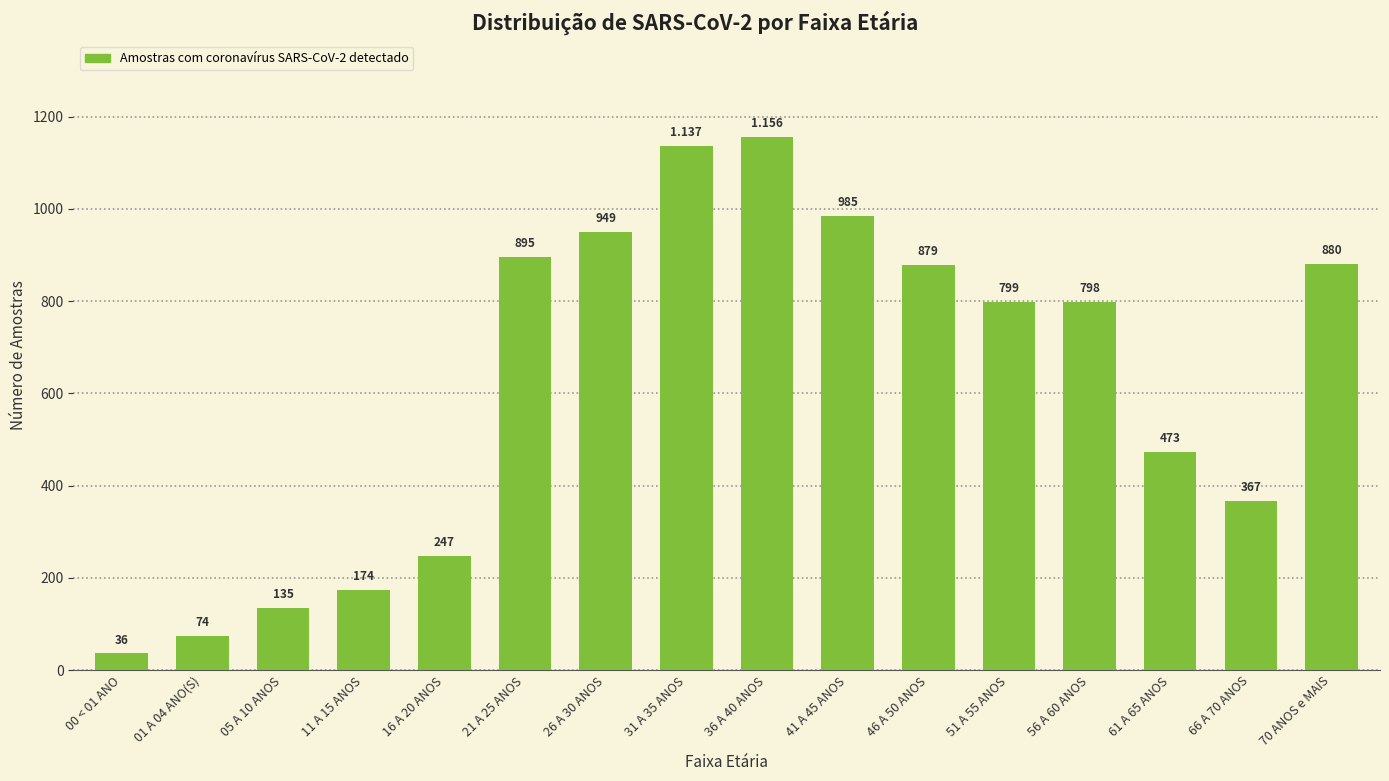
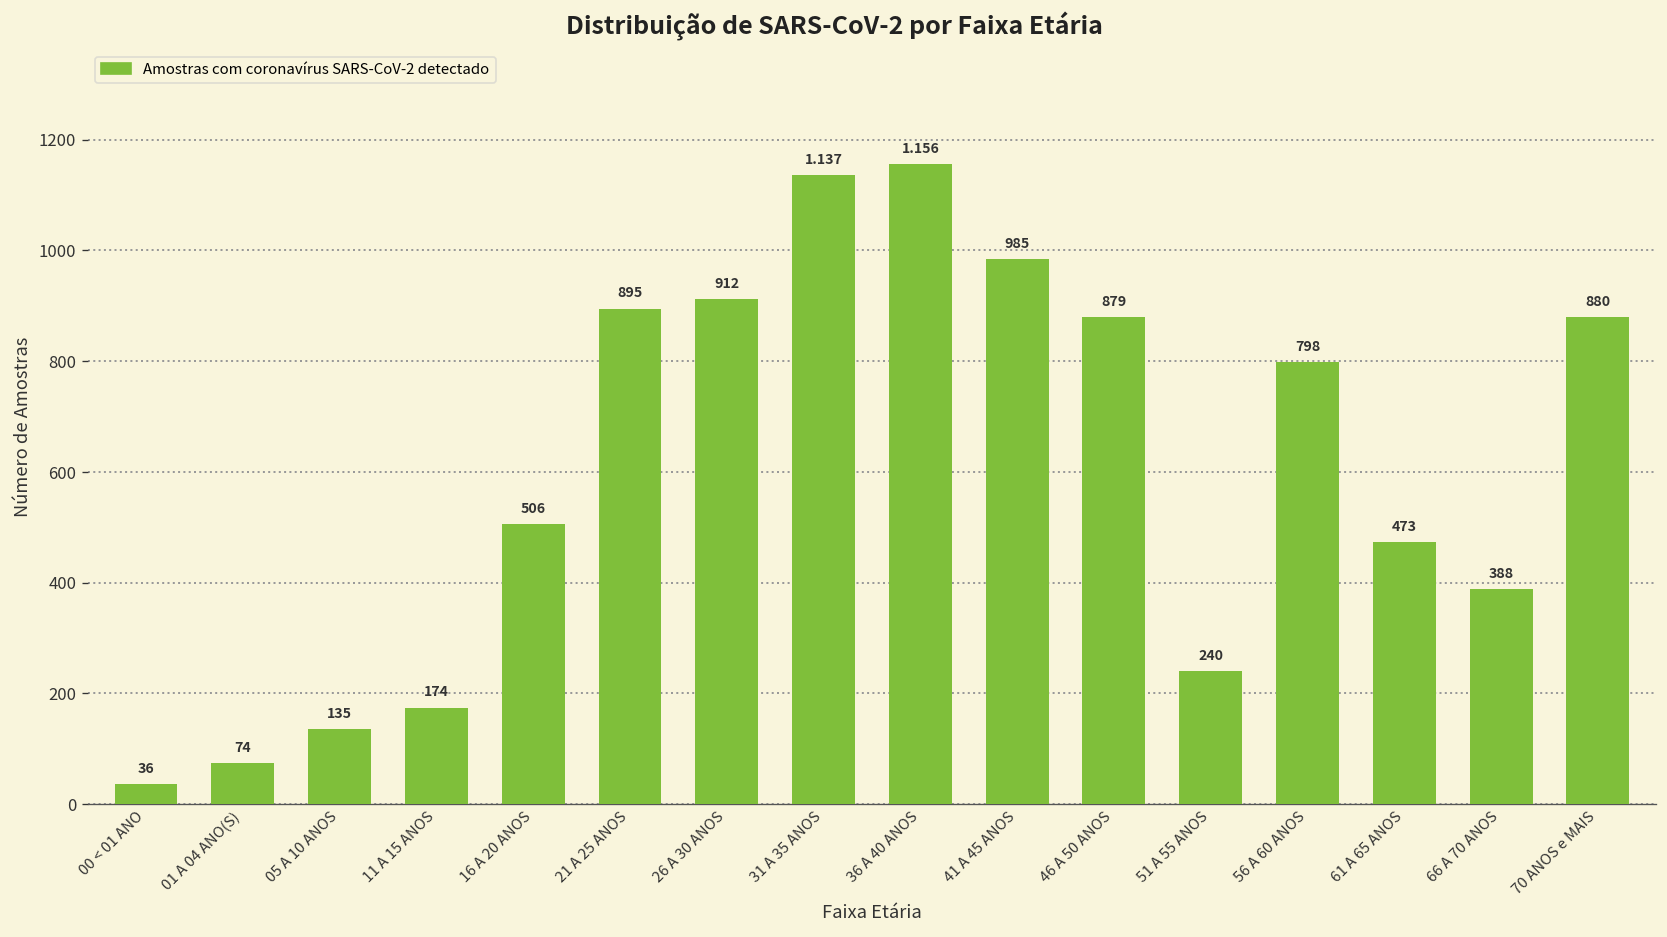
  {
    "00 < 01 ANO": 36,
    "01 A 04 ANO(S)": 74,
    "05 A 10 ANOS": 135,
    "11 A 15 ANOS": 174,
-   "16 A 20 ANOS": 247,
+   "16 A 20 ANOS": 506,
    "21 A 25 ANOS": 895,
-   "26 A 30 ANOS": 949,
+   "26 A 30 ANOS": 912,
    "41 A 45 ANOS": 985,
    "46 A 50 ANOS": 879,
-   "51 A 55 ANOS": 799,
+   "51 A 55 ANOS": 240,
    "56 A 60 ANOS": 798,
    "61 A 65 ANOS": 473,
-   "66 A 70 ANOS": 367,
+   "66 A 70 ANOS": 388,
    "70 ANOS e MAIS": 880
  }
